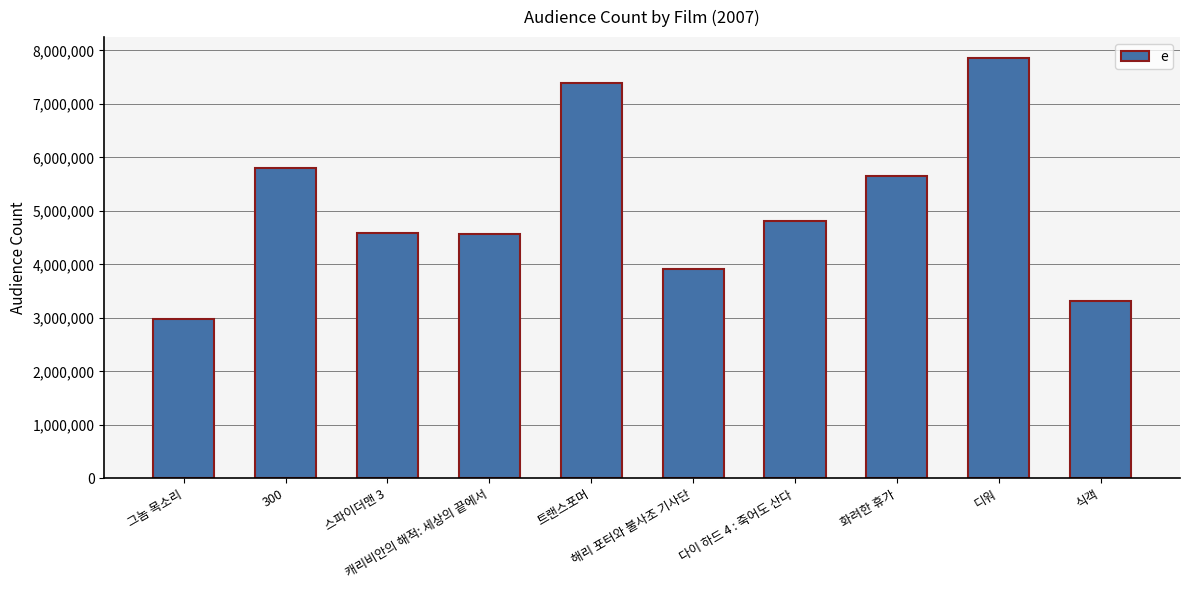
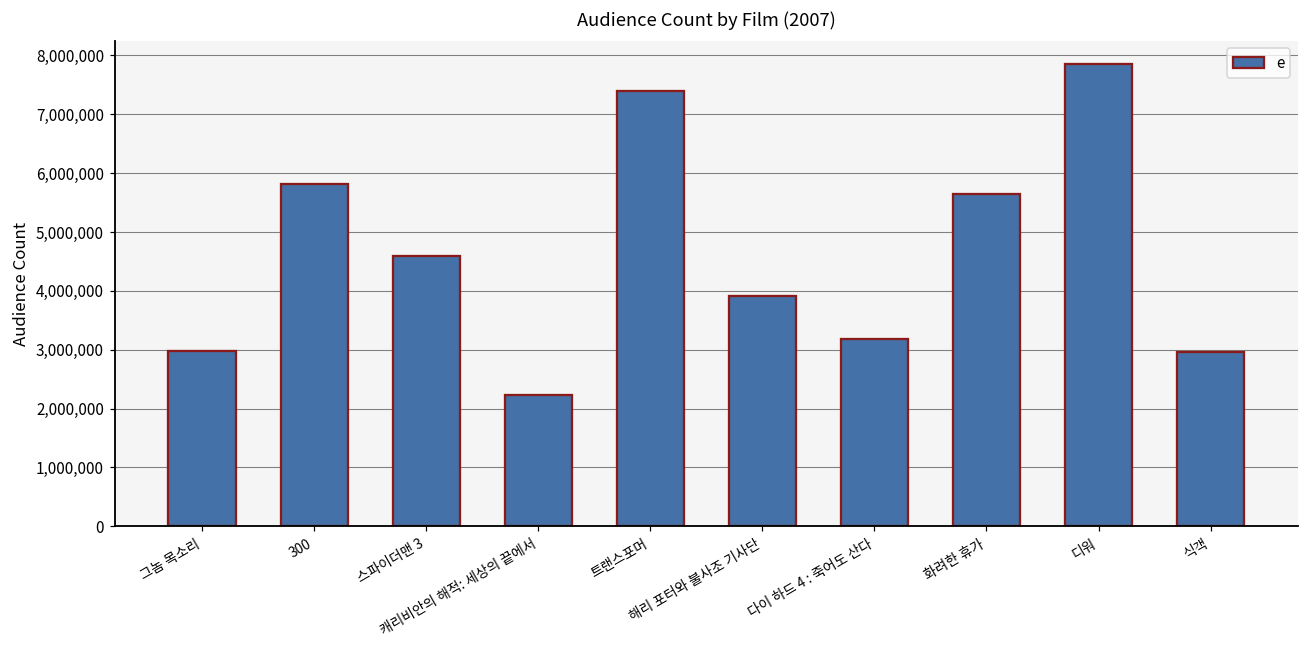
  {
    "그놈 목소리": "3,000,000",
    "300": "5,800,000",
    "스파이더맨 3": "4,600,000",
-   "캐리비안의 해적: 세상의 끝에서": "4,600,000",
+   "캐리비안의 해적: 세상의 끝에서": "2,200,000",
    "트랜스포머": "7,400,000",
    "해리 포터와 불사조 기사단": "3,900,000",
-   "다이 하드 4 : 죽어도 산다": "4,800,000",
+   "다이 하드 4 : 죽어도 산다": "3,200,000",
    "화려한 휴가": "5,700,000",
    "디워": "7,900,000",
-   "식객": "3,300,000"
+   "식객": "3,000,000"
  }
